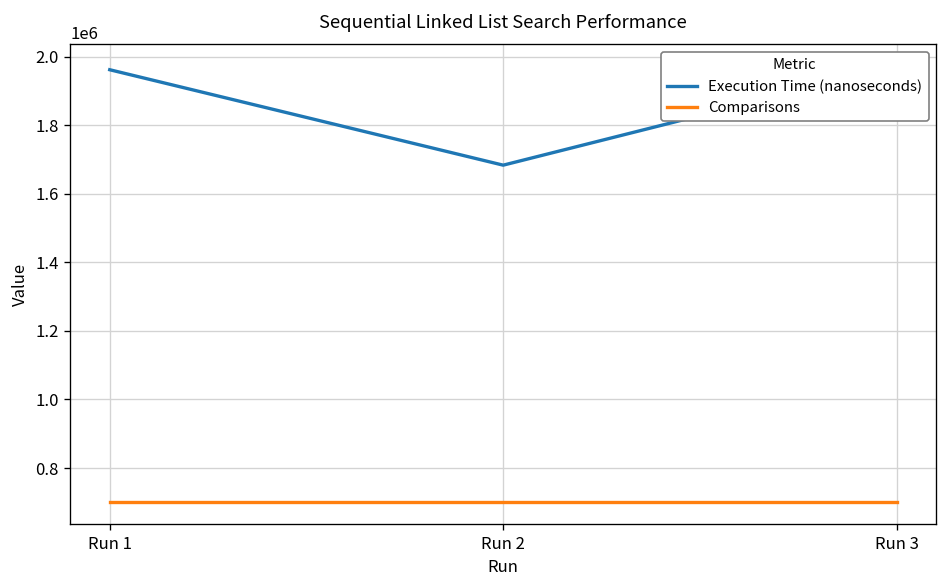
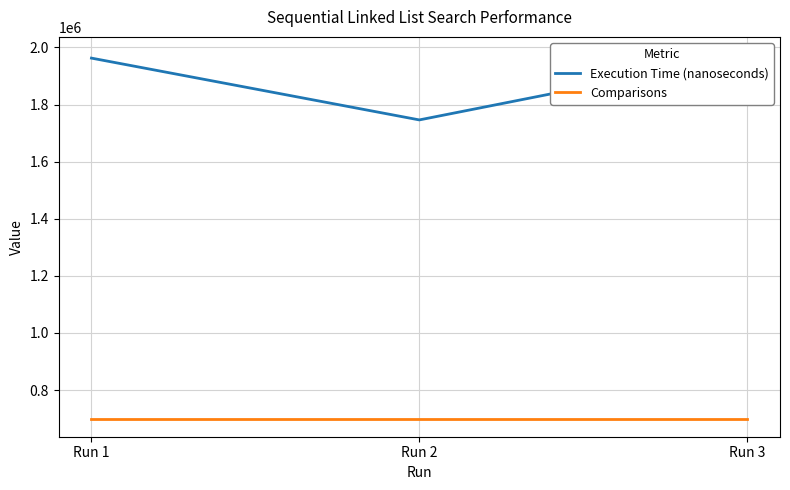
  {
    "Execution Time (nanoseconds)": {
      "Run 1": 1960000,
-     "Run 2": 1680000
+     "Run 2": 1750000
    },
    "Comparisons": {
      "Run 1": 700000,
      "Run 2": 700000,
      "Run 3": 700000
    }
  }
